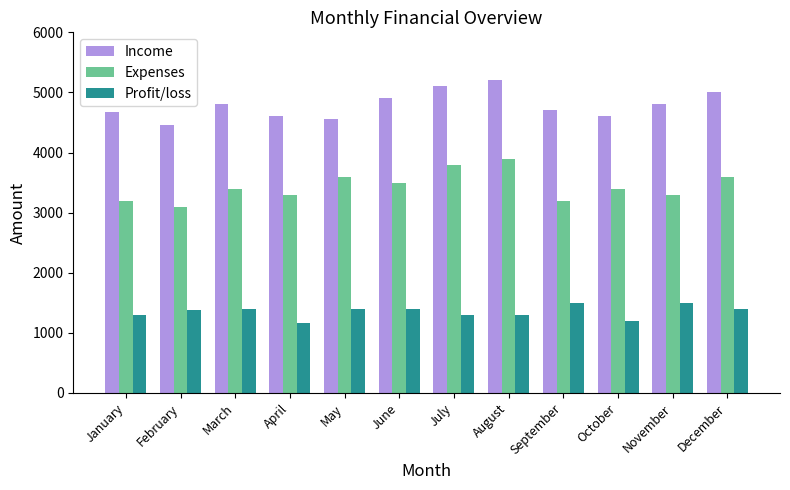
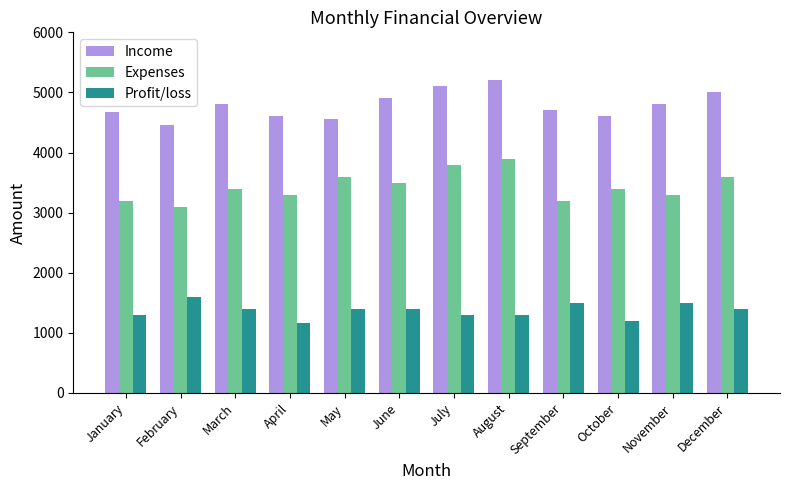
  {
    "Income": {
      "January": 4700,
      "February": 4500,
      "March": 4800,
      "April": 4600,
      "May": 4600,
      "June": 4900,
      "July": 5100,
      "August": 5200,
      "September": 4700,
      "October": 4600,
      "November": 4800,
      "December": 5000
    },
    "Expenses": {
      "January": 3200,
      "February": 3100,
      "March": 3400,
      "April": 3300,
      "May": 3600,
      "June": 3500,
      "July": 3800,
      "August": 3900,
      "September": 3200,
      "October": 3400,
      "November": 3300,
      "December": 3600
    },
    "Profit/loss": {
      "January": 1300,
-     "February": 1400,
+     "February": 1600,
      "March": 1400,
      "April": 1200,
      "May": 1400,
      "June": 1400,
      "July": 1300,
      "August": 1300,
      "September": 1500,
      "October": 1200,
      "November": 1500,
      "December": 1400
    }
  }
